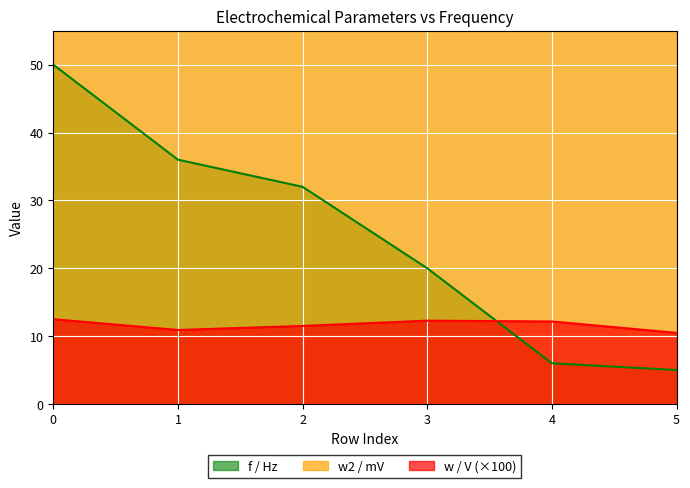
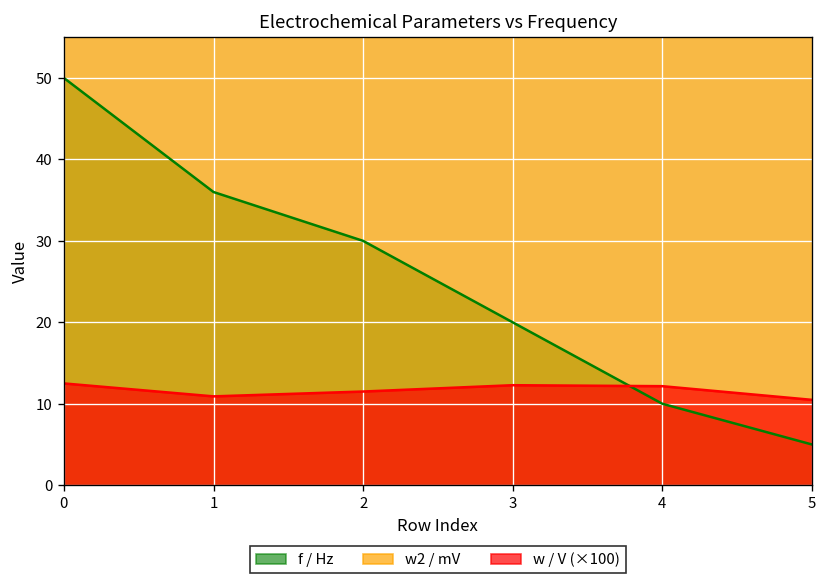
  {
    "f / Hz": {
      "0": 50,
      "1": 36,
-     "2": 32,
+     "2": 30,
      "3": 20,
-     "4": 6,
+     "4": 10,
      "5": 5
    },
    "w / V (×100)": {
      "0": 12,
      "1": 11,
      "2": 11,
      "3": 12,
      "4": 12,
      "5": 10
    }
  }
